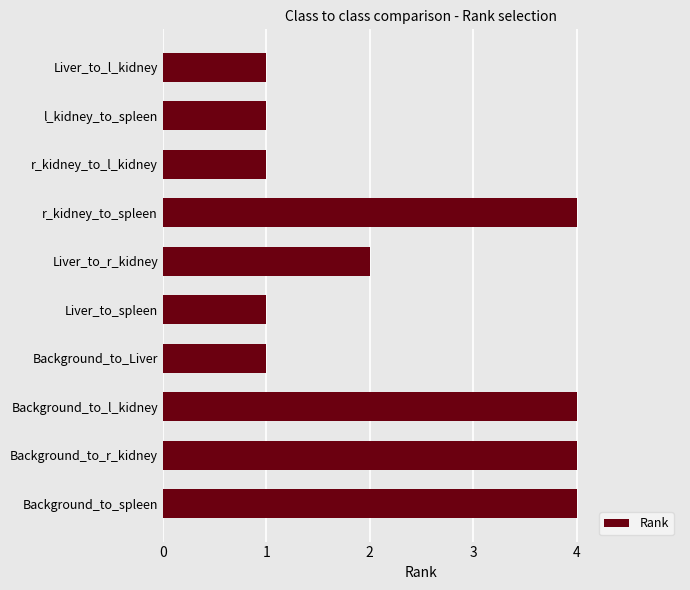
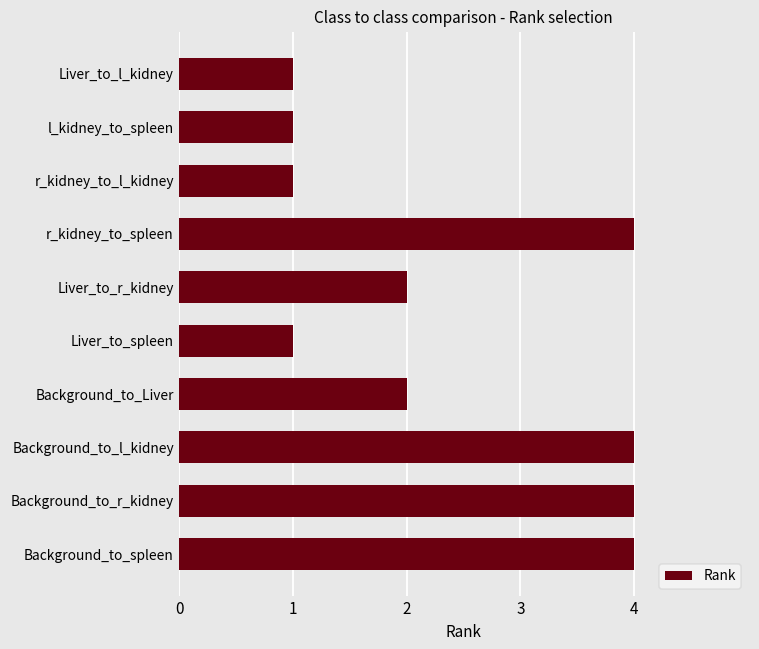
  {
    "Liver_to_l_kidney": 1,
    "l_kidney_to_spleen": 1,
    "r_kidney_to_l_kidney": 1,
    "r_kidney_to_spleen": 4,
    "Liver_to_r_kidney": 2,
    "Liver_to_spleen": 1,
-   "Background_to_Liver": 1,
+   "Background_to_Liver": 2,
    "Background_to_l_kidney": 4,
    "Background_to_r_kidney": 4,
    "Background_to_spleen": 4
  }
